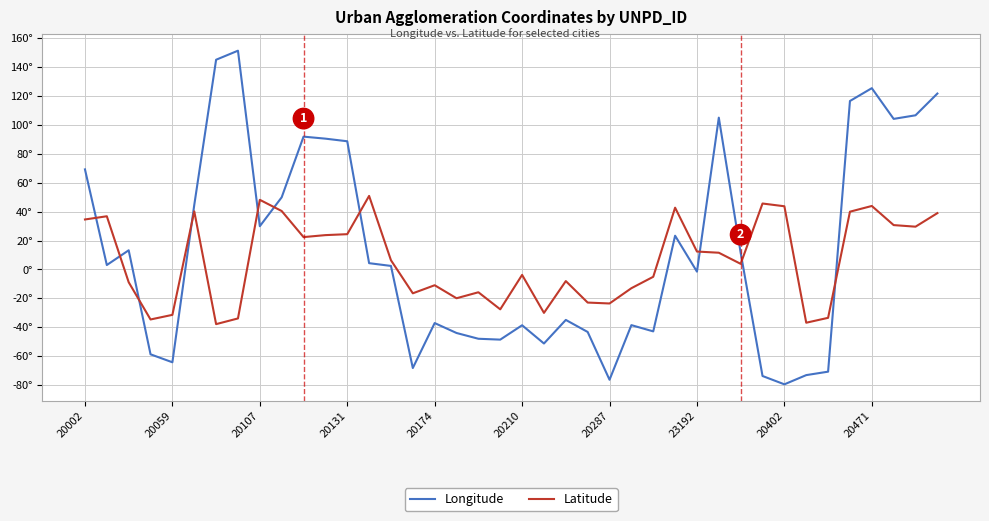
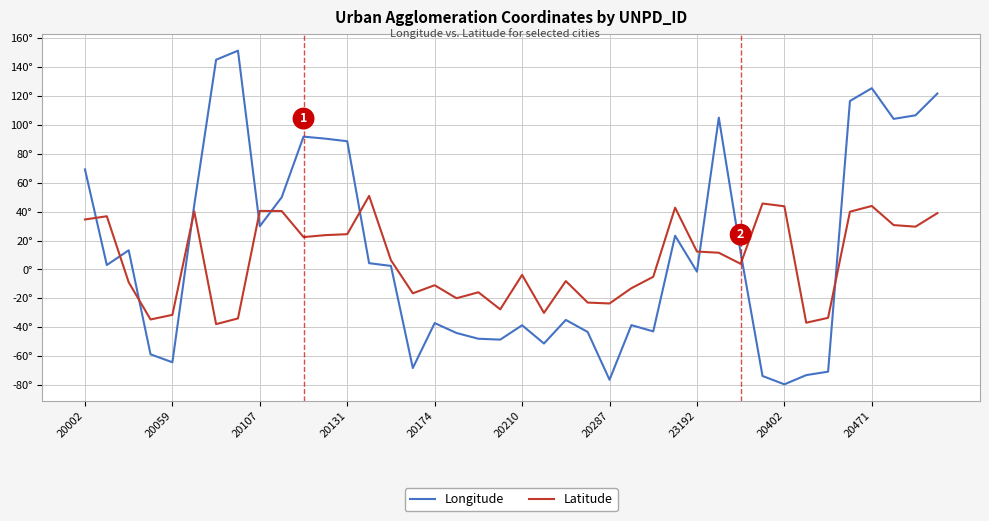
  {
    "Longitude": {
      "20002": "69°",
      "20059": "-64°",
      "20107": "30°",
      "20131": "89°",
      "20174": "-37°",
      "20210": "-39°",
      "20287": "-76°",
      "23192": "-2°",
      "20402": "-79°",
      "20471": "125°"
    },
    "Latitude": {
      "20002": "35°",
      "20059": "-31°",
-     "20107": "48°",
+     "20107": "40°",
      "20131": "24°",
      "20174": "-11°",
      "20210": "-4°",
      "20287": "-24°",
      "23192": "12°",
      "20402": "44°",
      "20471": "44°"
    }
  }
